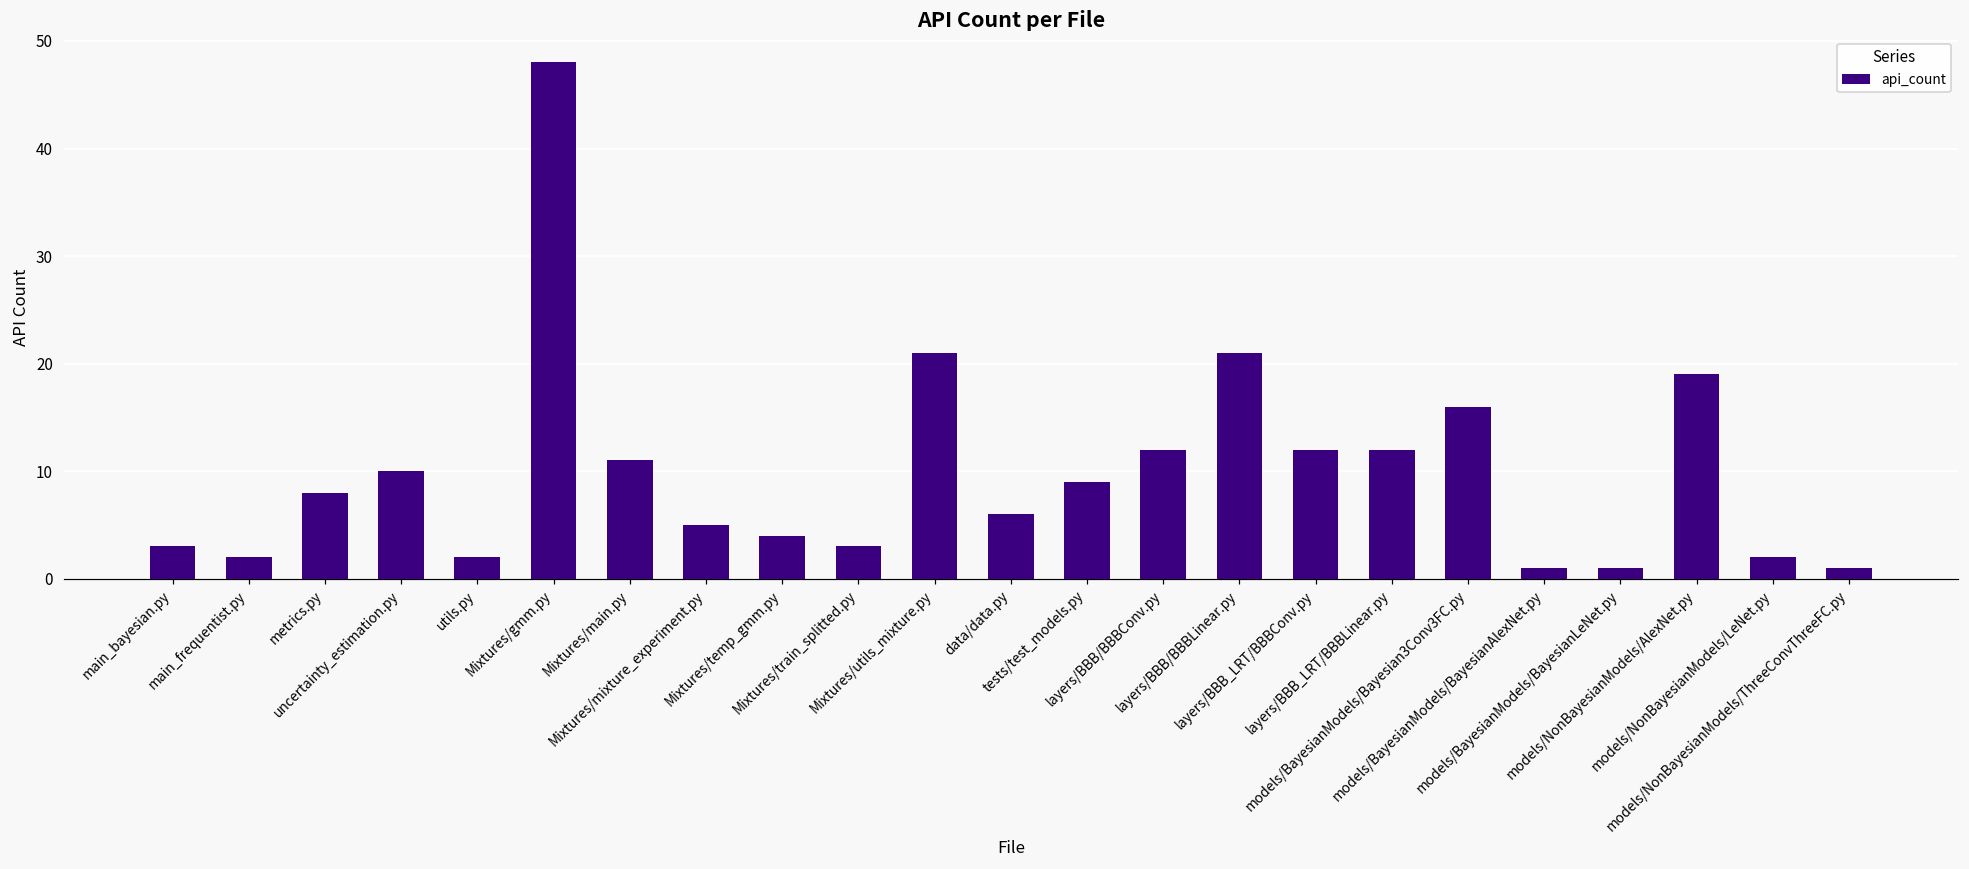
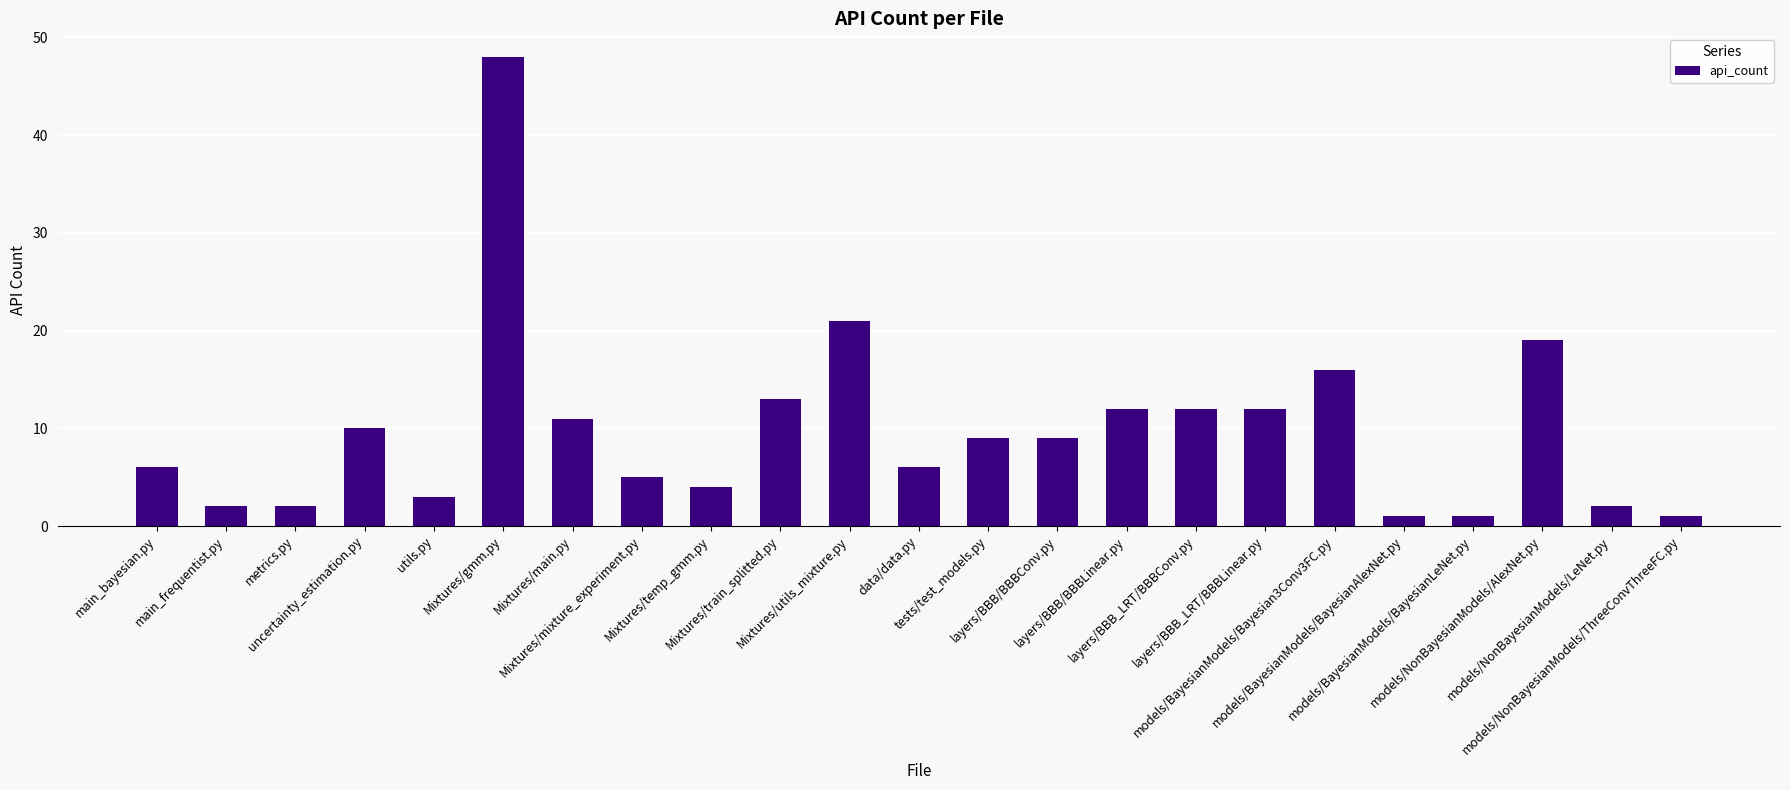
  {
-   "main_bayesian.py": 3,
+   "main_bayesian.py": 6,
    "main_frequentist.py": 2,
-   "metrics.py": 8,
+   "metrics.py": 2,
    "uncertainty_estimation.py": 10,
-   "utils.py": 2,
+   "utils.py": 3,
    "Mixtures/gmm.py": 48,
    "Mixtures/main.py": 11,
    "Mixtures/mixture_experiment.py": 5,
    "Mixtures/temp_gmm.py": 4,
-   "Mixtures/train_splitted.py": 3,
+   "Mixtures/train_splitted.py": 13,
    "Mixtures/utils_mixture.py": 21,
    "data/data.py": 6,
    "tests/test_models.py": 9,
-   "layers/BBB/BBBConv.py": 12,
-   "layers/BBB/BBBLinear.py": 21,
+   "layers/BBB/BBBConv.py": 9,
+   "layers/BBB/BBBLinear.py": 12,
    "layers/BBB_LRT/BBBConv.py": 12,
    "layers/BBB_LRT/BBBLinear.py": 12,
    "models/BayesianModels/Bayesian3Conv3FC.py": 16,
    "models/BayesianModels/BayesianAlexNet.py": 1,
    "models/BayesianModels/BayesianLeNet.py": 1,
    "models/NonBayesianModels/AlexNet.py": 19,
    "models/NonBayesianModels/LeNet.py": 2,
    "models/NonBayesianModels/ThreeConvThreeFC.py": 1
  }
